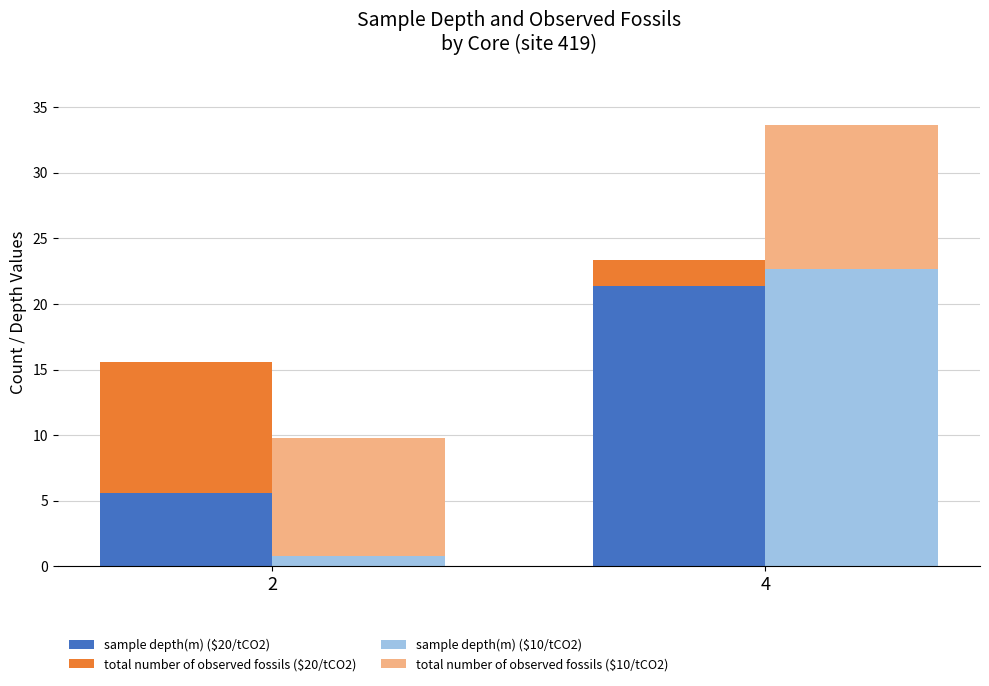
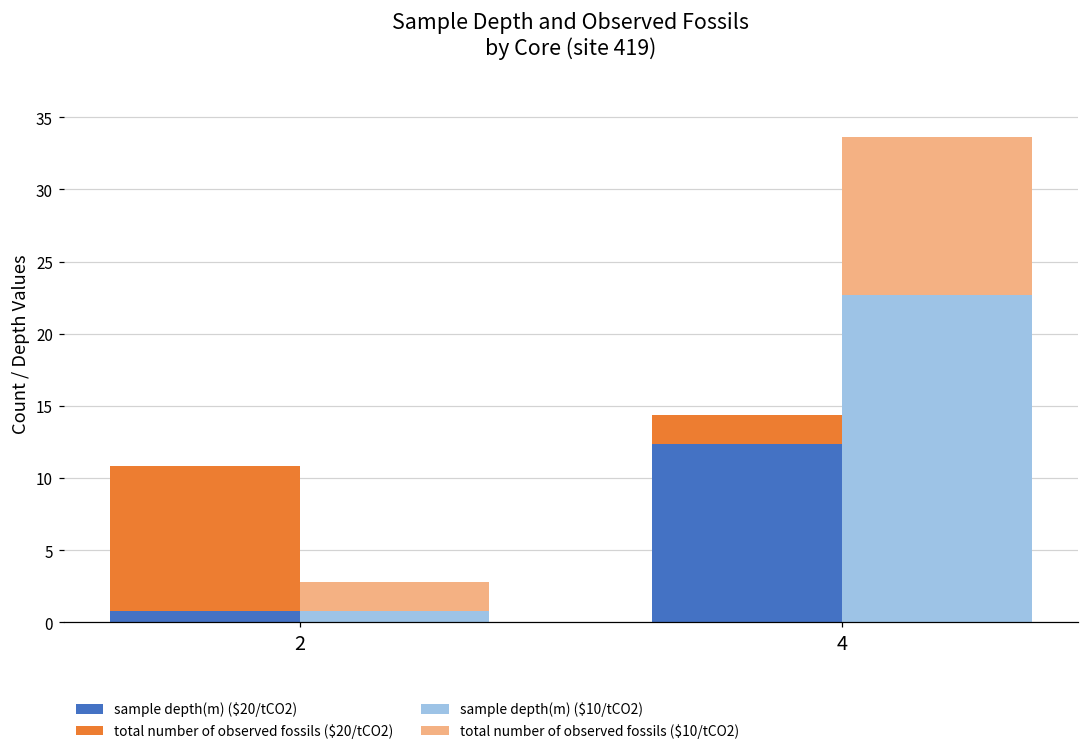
  {
    "sample depth(m) ($20/tCO2)": {
-     "2": 5.6,
-     "4": 21.3
+     "2": 0.8,
+     "4": 12.4
    },
    "total number of observed fossils ($20/tCO2)": {
      "2": 10.0,
      "4": 2.0
    },
    "sample depth(m) ($10/tCO2)": {
      "2": 0.8,
      "4": 22.7
    },
    "total number of observed fossils ($10/tCO2)": {
-     "2": 9,
+     "2": 2,
      "4": 11
    }
  }
